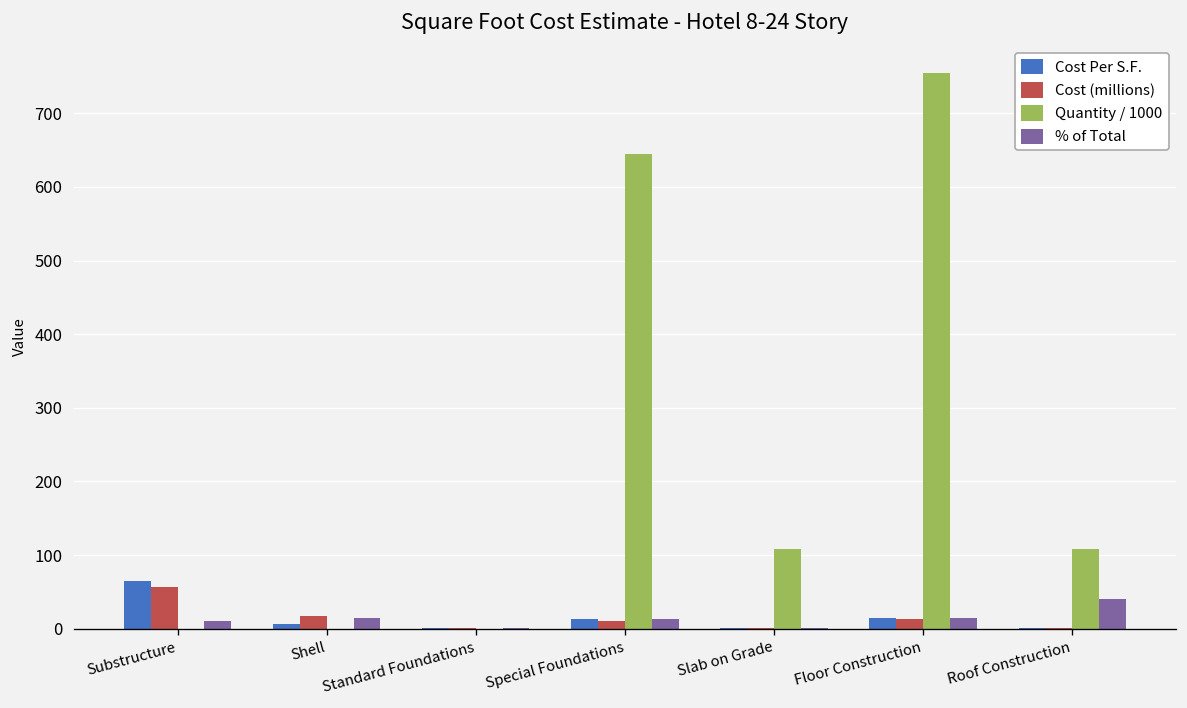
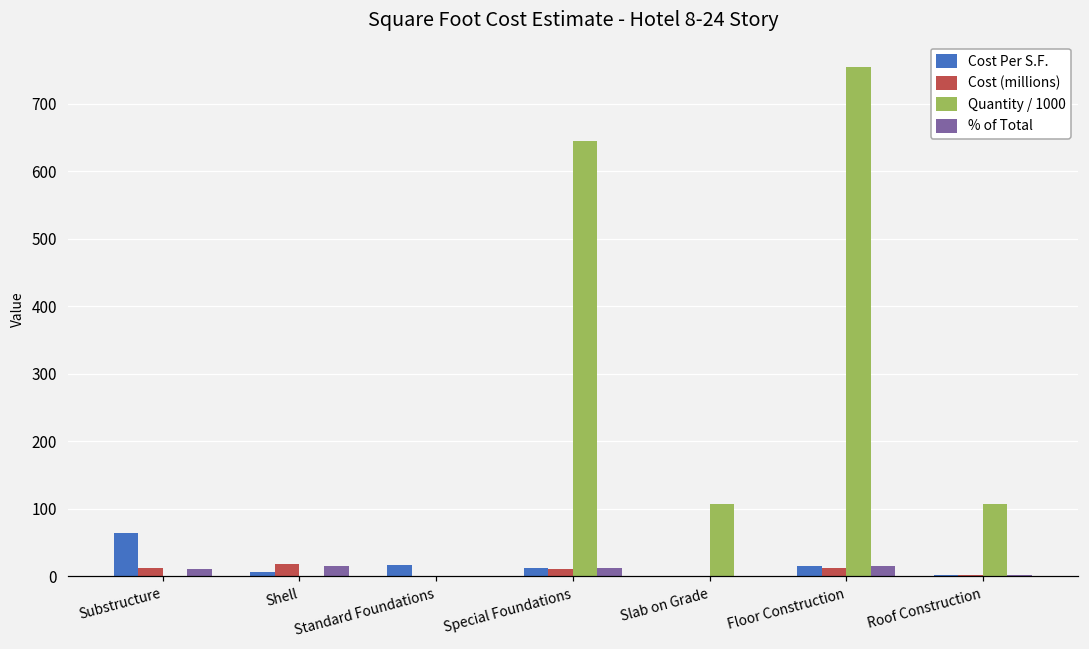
  {
    "Cost Per S.F.": {
      "Substructure": 60,
      "Shell": 10,
-     "Standard Foundations": 0,
+     "Standard Foundations": 20,
      "Special Foundations": 10,
      "Floor Construction": 10
    },
    "Cost (millions)": {
-     "Substructure": 60,
+     "Substructure": 10,
      "Shell": 20,
      "Special Foundations": 10,
      "Floor Construction": 10
    },
    "Quantity / 1000": {
      "Substructure": 0,
      "Shell": 0,
      "Standard Foundations": 0,
      "Special Foundations": 650,
      "Slab on Grade": 110,
      "Floor Construction": 750,
      "Roof Construction": 110
    },
    "% of Total": {
      "Substructure": 10,
      "Shell": 10,
      "Special Foundations": 10,
      "Floor Construction": 10,
-     "Roof Construction": 40
+     "Roof Construction": 0
    }
  }
